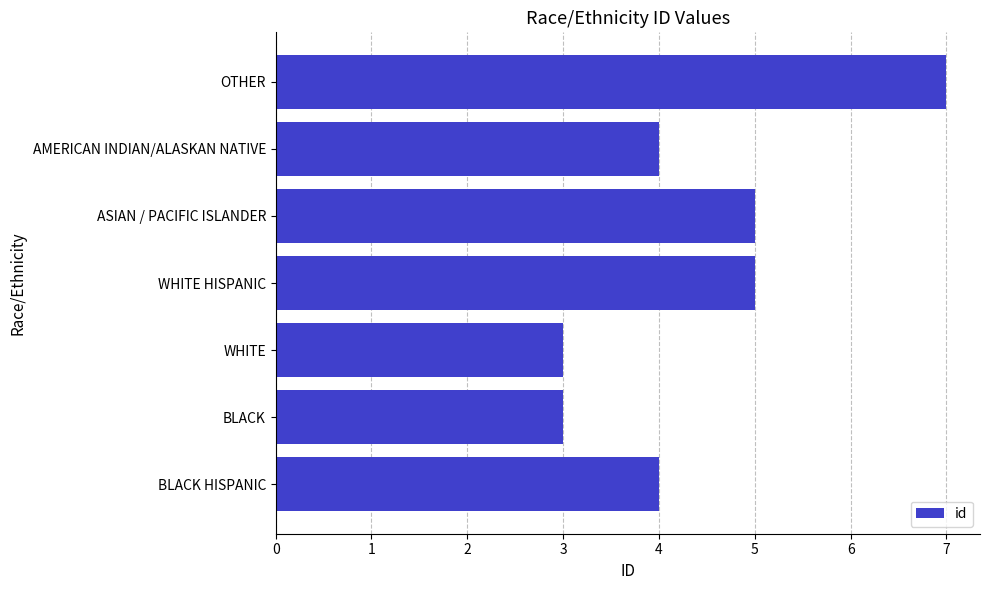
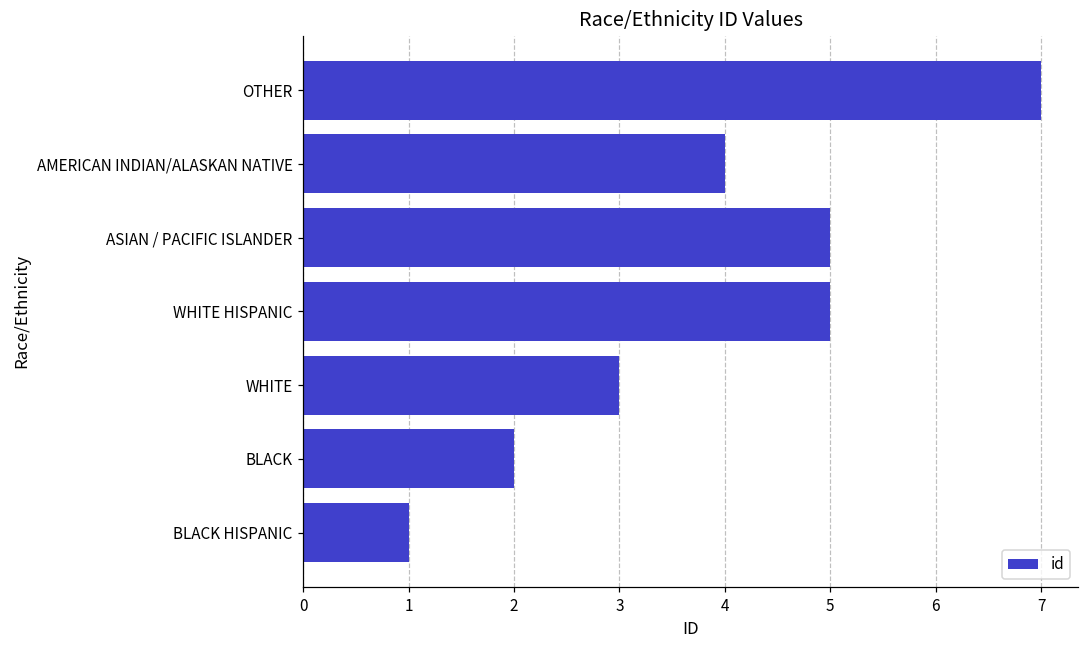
  {
    "OTHER": 7,
    "AMERICAN INDIAN/ALASKAN NATIVE": 4,
    "ASIAN / PACIFIC ISLANDER": 5,
    "WHITE HISPANIC": 5,
    "WHITE": 3,
-   "BLACK": 3,
-   "BLACK HISPANIC": 4
+   "BLACK": 2,
+   "BLACK HISPANIC": 1
  }
